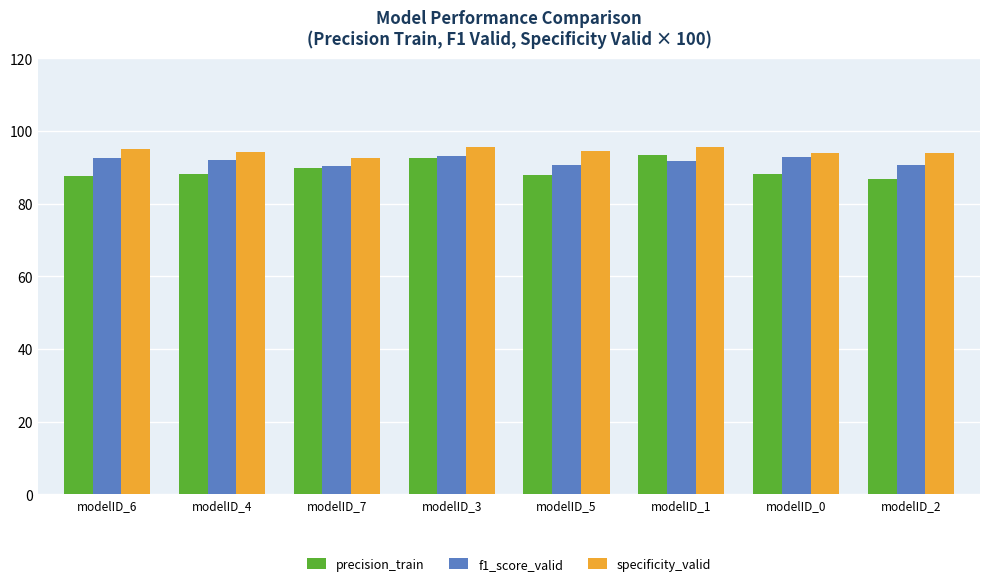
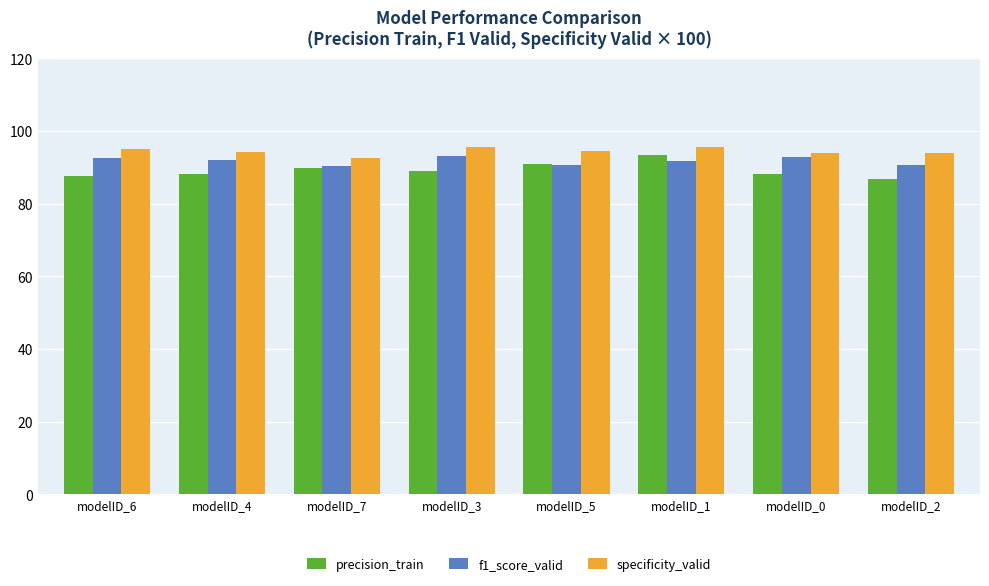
  {
    "precision_train": {
      "modelID_6": 88,
      "modelID_4": 88,
      "modelID_7": 90,
-     "modelID_3": 93,
-     "modelID_5": 88,
+     "modelID_3": 89,
+     "modelID_5": 91,
      "modelID_1": 93,
      "modelID_0": 88,
      "modelID_2": 87
    },
    "f1_score_valid": {
      "modelID_6": 93,
      "modelID_4": 92,
      "modelID_7": 90,
      "modelID_3": 93,
      "modelID_5": 91,
      "modelID_1": 92,
      "modelID_0": 93,
      "modelID_2": 91
    },
    "specificity_valid": {
      "modelID_6": 95,
      "modelID_4": 94,
      "modelID_7": 93,
      "modelID_3": 96,
      "modelID_5": 95,
      "modelID_1": 96,
      "modelID_0": 94,
      "modelID_2": 94
    }
  }
